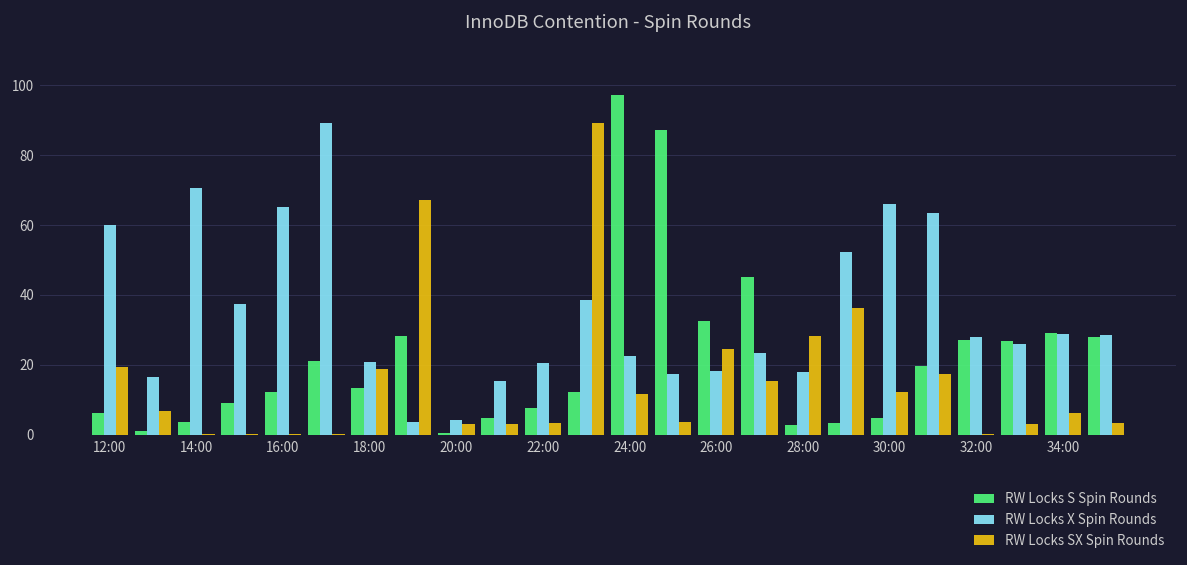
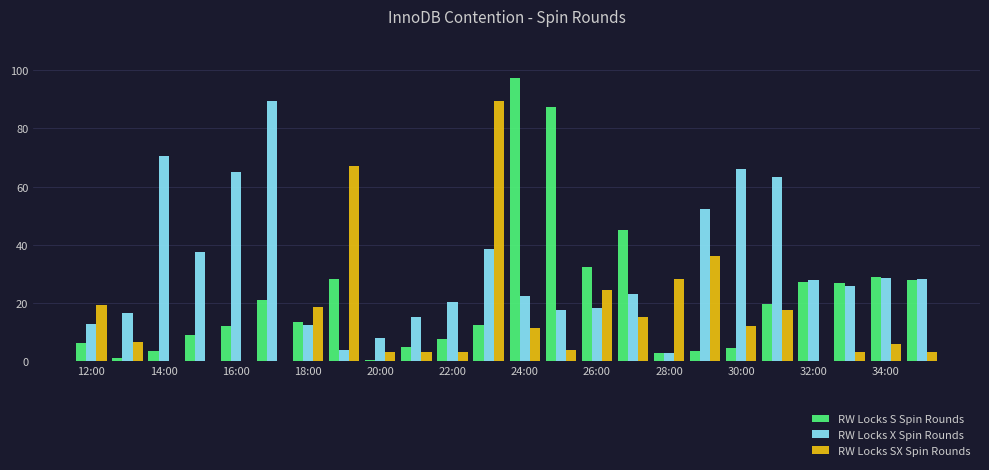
  {
    "RW Locks X Spin Rounds": {
-     "12:00": 60,
+     "12:00": 13,
      "14:00": 71,
      "16:00": 65,
-     "18:00": 21,
-     "20:00": 4,
+     "18:00": 12,
+     "20:00": 8,
      "22:00": 20,
      "24:00": 23,
      "26:00": 18,
-     "28:00": 18,
+     "28:00": 3,
      "30:00": 66,
      "32:00": 28,
      "34:00": 29
    }
  }
